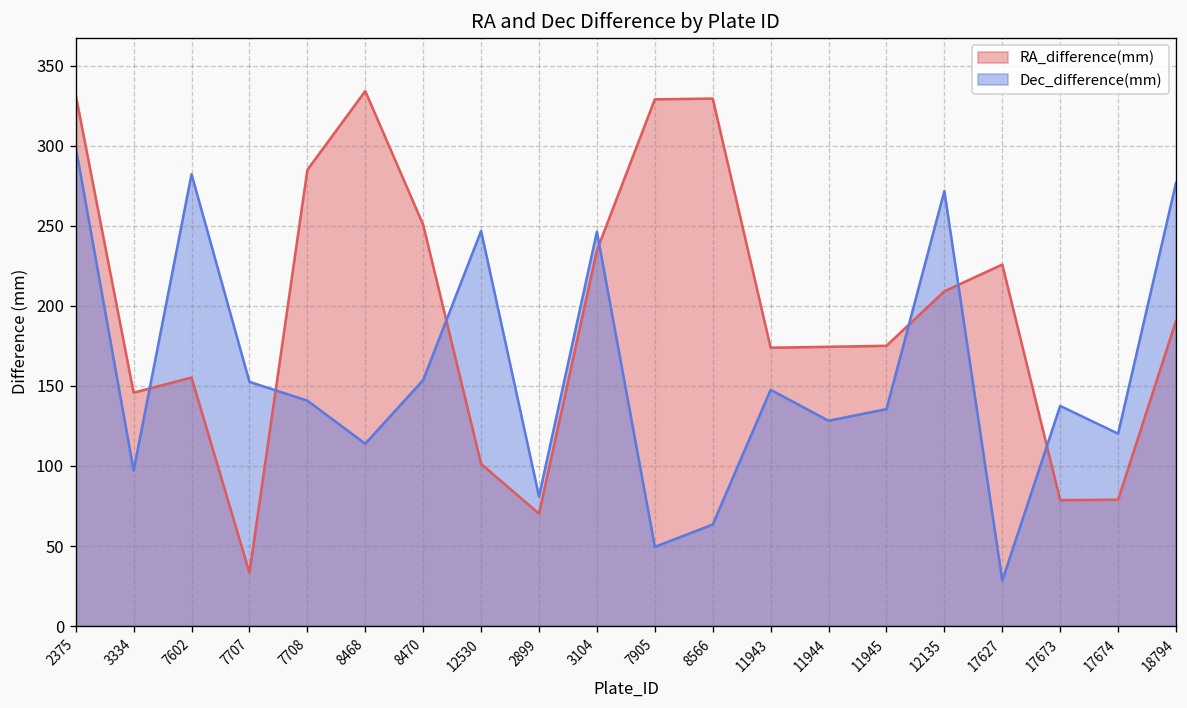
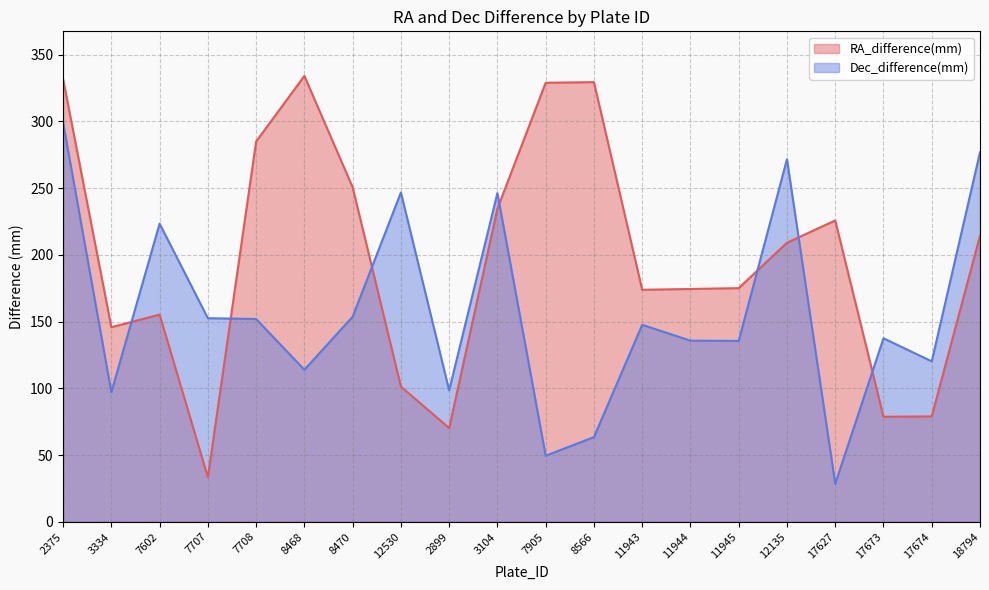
  {
    "RA_difference(mm)": {
      "2375": 332,
      "3334": 146,
      "7602": 155,
      "7707": 33,
      "7708": 285,
      "8468": 334,
      "8470": 251,
      "12530": 101,
      "2899": 70,
      "3104": 235,
      "7905": 329,
      "8566": 329,
      "11943": 174,
      "11944": 174,
      "11945": 175,
      "12135": 209,
      "17627": 226,
      "17673": 79,
      "17674": 79,
-     "18794": 191
+     "18794": 214
    },
    "Dec_difference(mm)": {
      "2375": 299,
      "3334": 97,
-     "7602": 282,
+     "7602": 223,
      "7707": 153,
-     "7708": 141,
+     "7708": 152,
      "8468": 114,
      "8470": 154,
      "12530": 247,
-     "2899": 81,
+     "2899": 98,
      "3104": 246,
      "7905": 49,
      "8566": 63,
      "11943": 148,
-     "11944": 128,
+     "11944": 136,
      "11945": 136,
      "12135": 272,
      "17627": 28,
      "17673": 138,
      "17674": 120,
      "18794": 277
    }
  }
